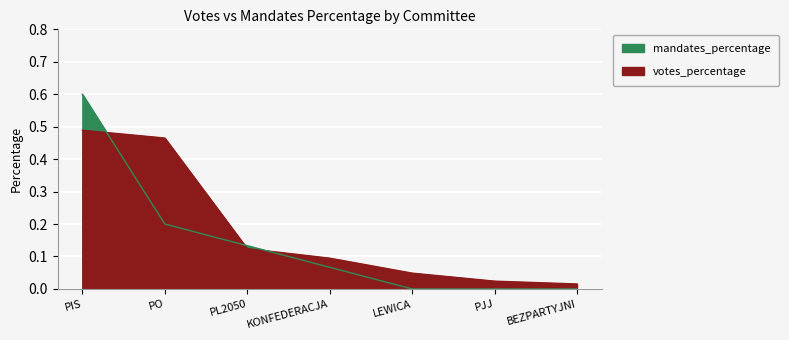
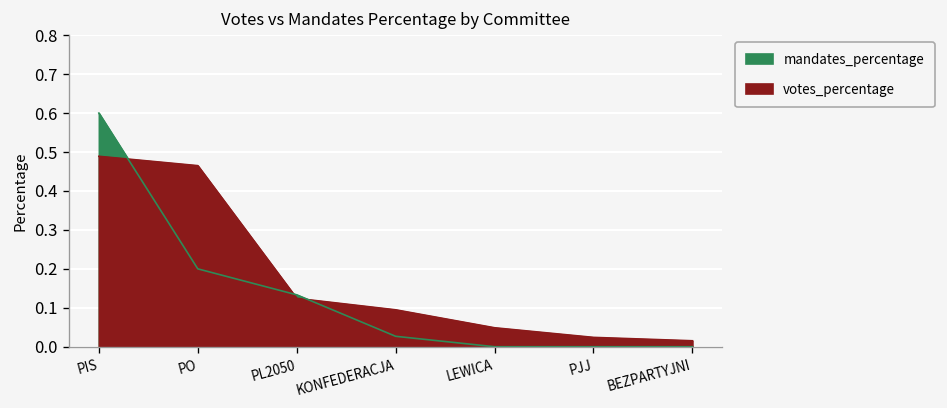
  {
    "mandates_percentage": {
      "PIS": 0.60,
      "PO": 0.20,
      "PL2050": 0.13,
-     "KONFEDERACJA": 0.07,
+     "KONFEDERACJA": 0.03,
      "LEWICA": 0.00,
      "PJJ": 0.00,
      "BEZPARTYJNI": 0.00
    },
    "votes_percentage": {
      "PIS": 0.49,
      "PO": 0.47,
      "PL2050": 0.12,
      "KONFEDERACJA": 0.09,
      "LEWICA": 0.05,
      "PJJ": 0.02,
      "BEZPARTYJNI": 0.02
    }
  }
